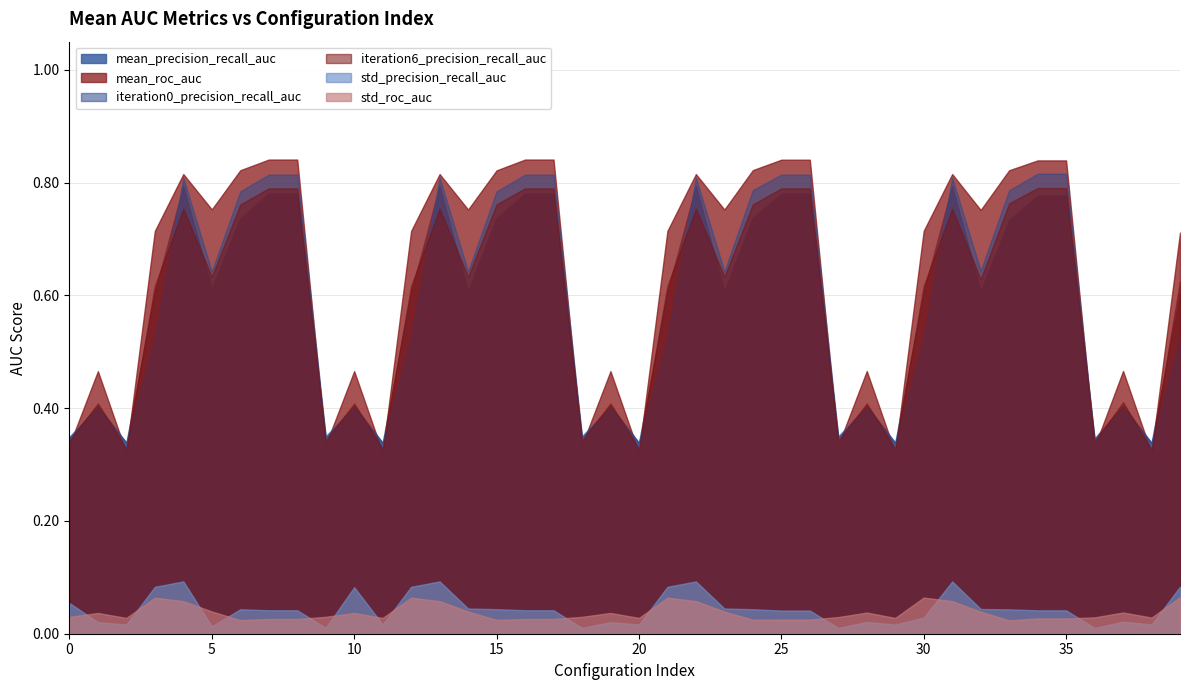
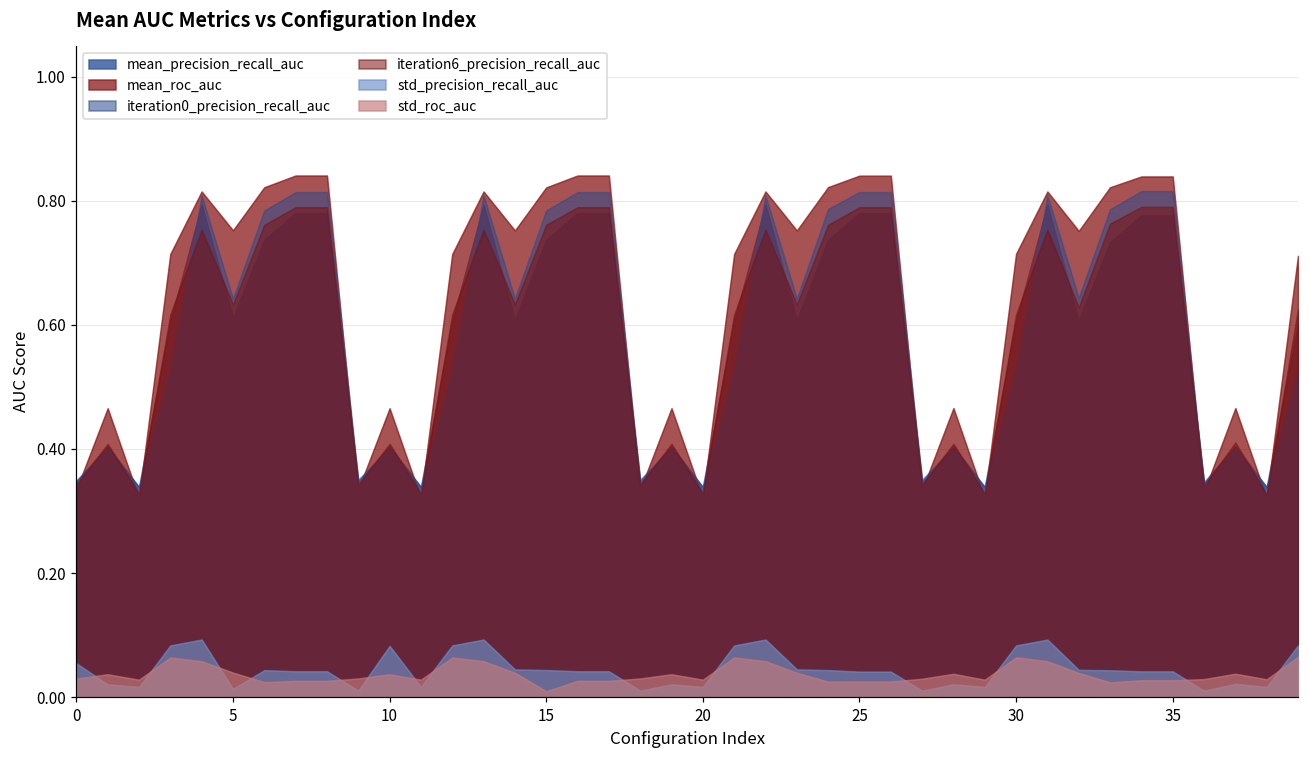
  {
    "std_precision_recall_auc": {
      "0": 0.05,
      "5": 0.01,
      "10": 0.08,
      "15": 0.04,
      "20": 0.02,
      "25": 0.04,
-     "30": 0.03,
+     "30": 0.08,
      "35": 0.04
    },
    "std_roc_auc": {
      "0": 0.03,
      "5": 0.04,
      "10": 0.04,
-     "15": 0.02,
+     "15": 0.01,
      "20": 0.03,
      "25": 0.03,
      "30": 0.06,
      "35": 0.03
    }
  }
